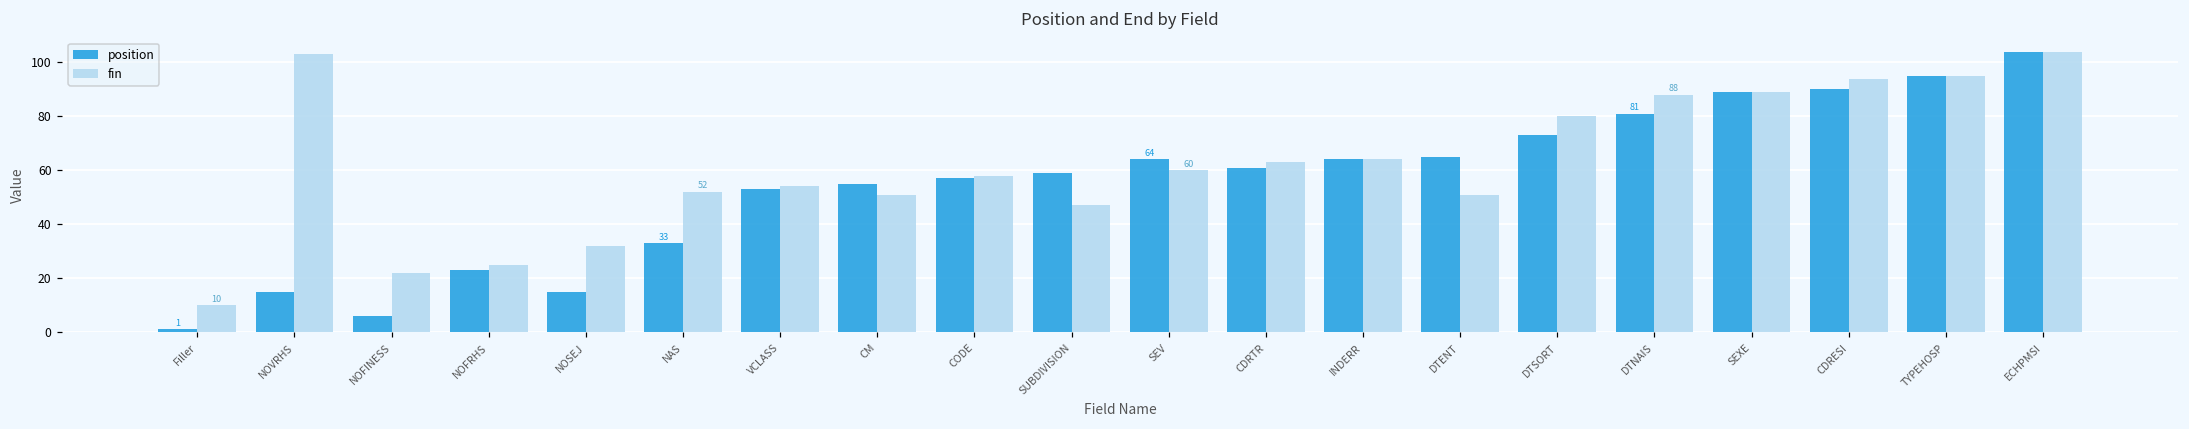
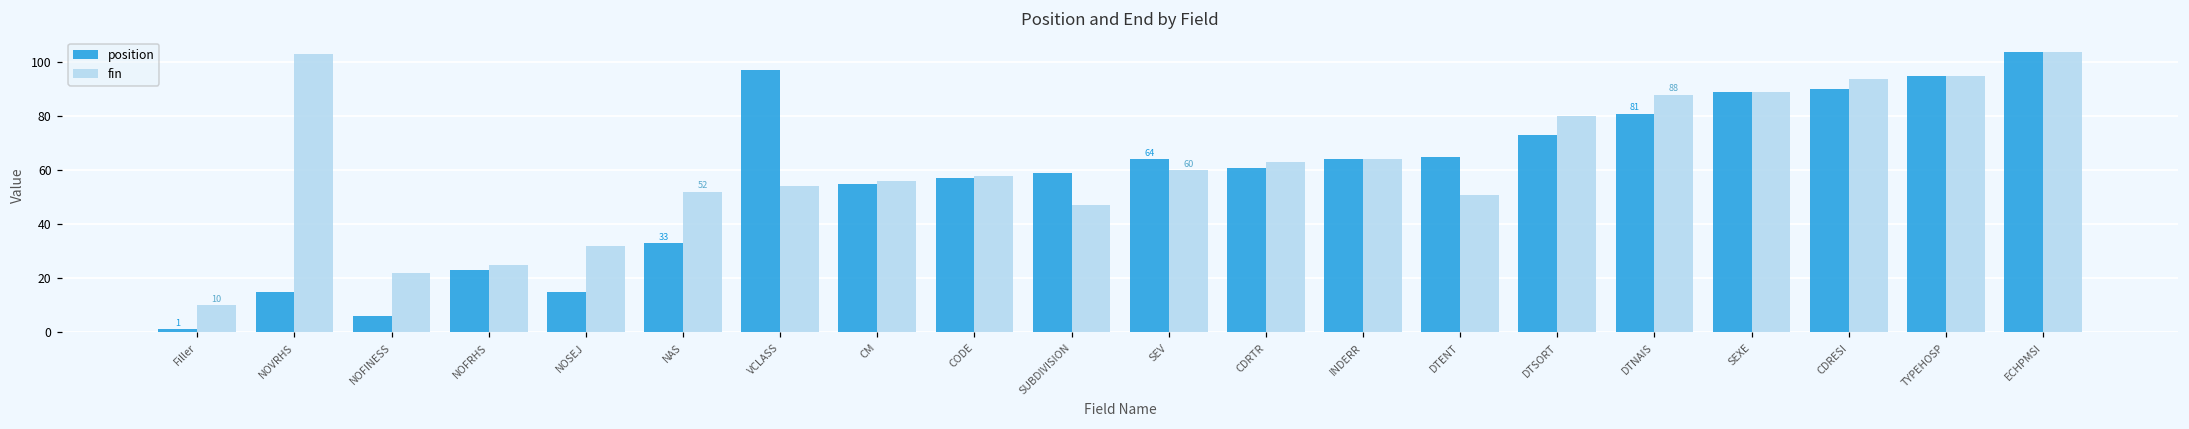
  {
    "position": {
      "NOVRHS": 15,
      "NOFINESS": 6,
      "NOFRHS": 23,
      "NOSEJ": 15,
-     "VCLASS": 53,
+     "VCLASS": 97,
      "CM": 55,
      "CODE": 57,
      "SUBDIVISION": 59,
      "CDRTR": 61,
      "INDERR": 64,
      "DTENT": 65,
      "DTSORT": 73,
      "SEXE": 89,
      "CDRESI": 90,
      "TYPEHOSP": 95,
      "ECHPMSI": 104
    },
    "fin": {
      "NOVRHS": 103,
      "NOFINESS": 22,
      "NOFRHS": 25,
      "NOSEJ": 32,
      "VCLASS": 54,
-     "CM": 51,
+     "CM": 56,
      "CODE": 58,
      "SUBDIVISION": 47,
      "CDRTR": 63,
      "INDERR": 64,
      "DTENT": 51,
      "DTSORT": 80,
      "SEXE": 89,
      "CDRESI": 94,
      "TYPEHOSP": 95,
      "ECHPMSI": 104
    }
  }
